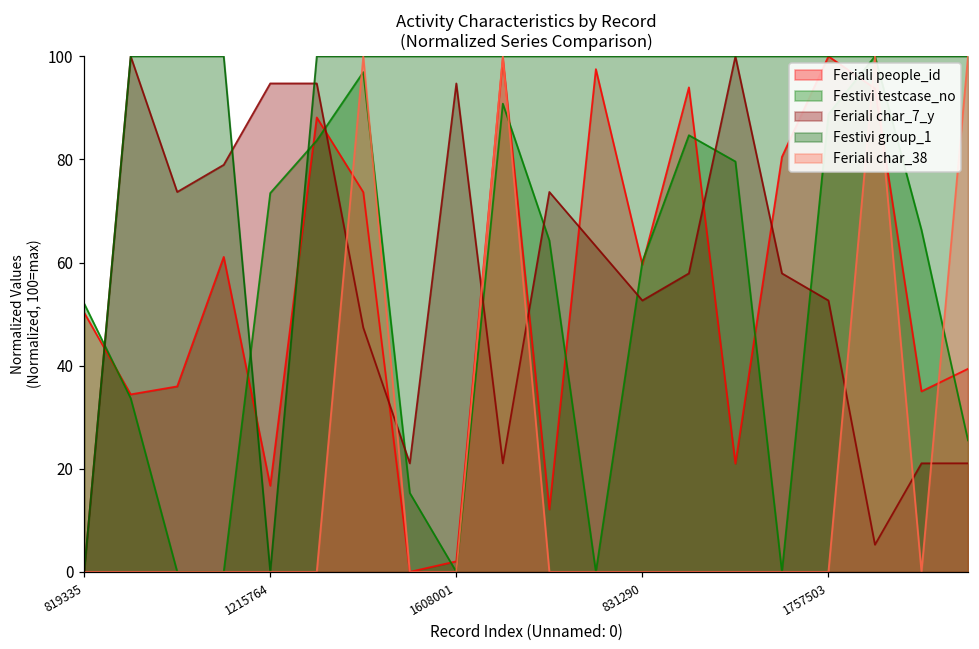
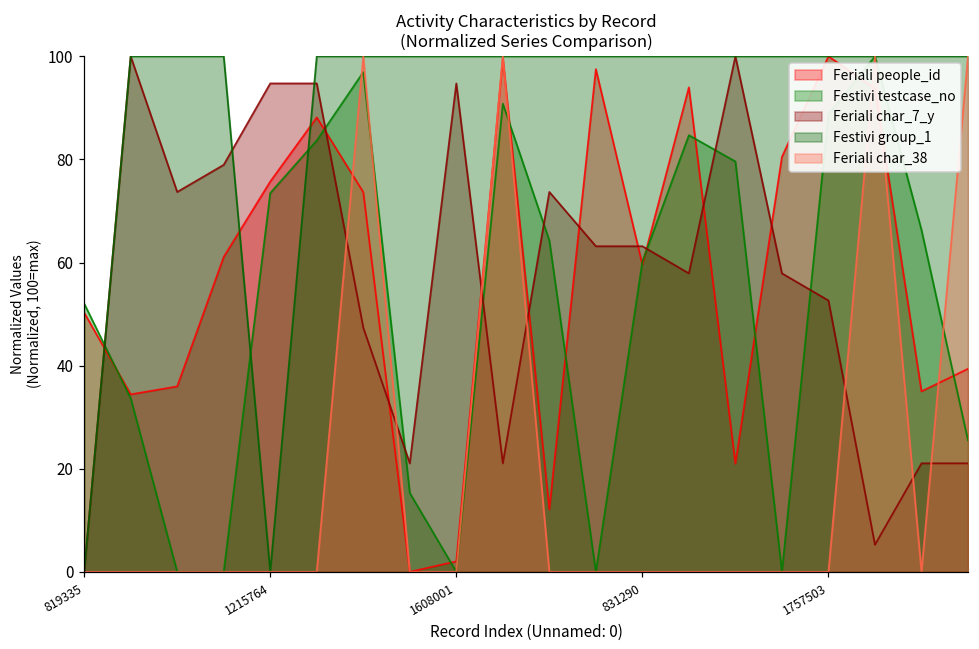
  {
    "Feriali people_id": {
      "819335": 50,
-     "1215764": 17,
+     "1215764": 76,
      "1608001": 2,
      "831290": 60
    },
    "Feriali char_7_y": {
      "1215764": 95,
      "1608001": 95,
-     "831290": 53,
+     "831290": 63,
      "1757503": 53
    },
    "Feriali char_38": {
      "831290": 0,
      "1757503": 0
    }
  }
